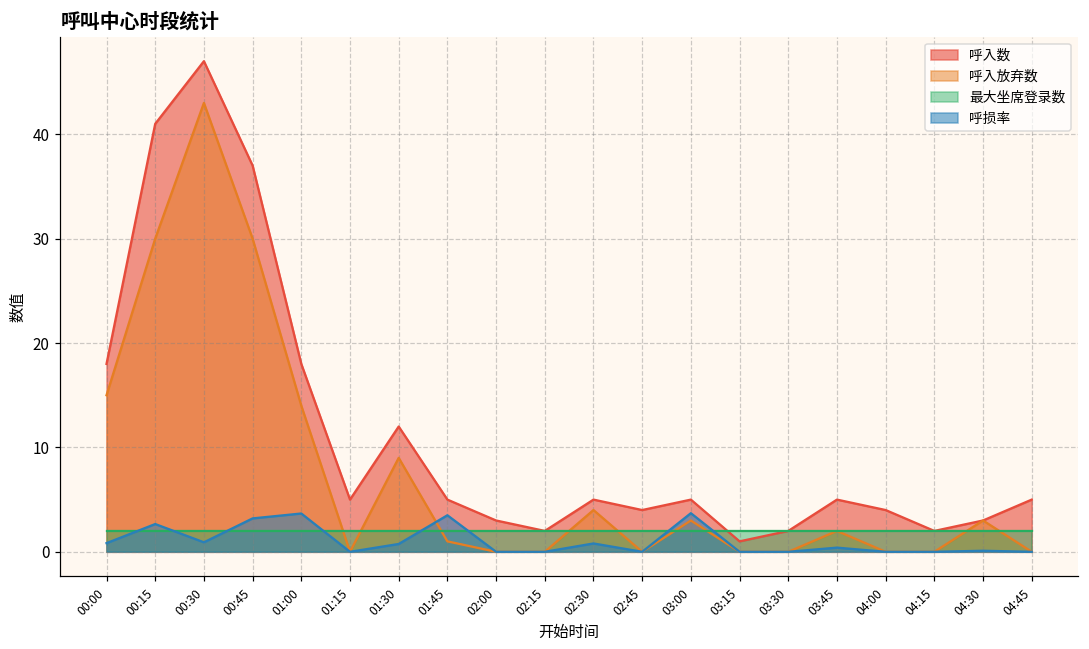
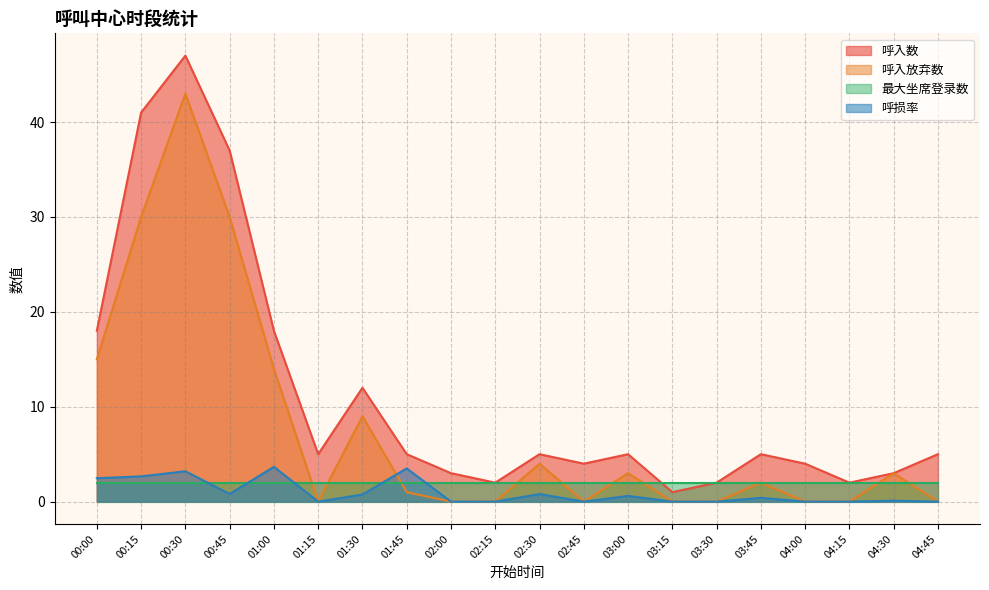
  {
    "最大坐席登录数": {
      "00:00": 2,
      "00:15": 2,
      "00:30": 2,
      "00:45": 2,
      "01:00": 2,
      "01:15": 2,
      "01:30": 2,
      "01:45": 2,
      "02:00": 2,
      "02:30": 2,
      "02:45": 2,
      "03:00": 2,
      "03:15": 2,
      "04:00": 2,
      "04:30": 2,
      "04:45": 2
    },
    "呼损率": {
-     "00:00": 1,
+     "00:00": 2,
      "00:15": 3,
-     "00:30": 1,
-     "00:45": 3,
+     "00:30": 3,
+     "00:45": 1,
      "01:00": 4,
      "01:30": 1,
      "01:45": 4,
      "02:30": 1,
-     "03:00": 4,
+     "03:00": 1,
      "03:45": 0,
      "04:30": 0
    }
  }
